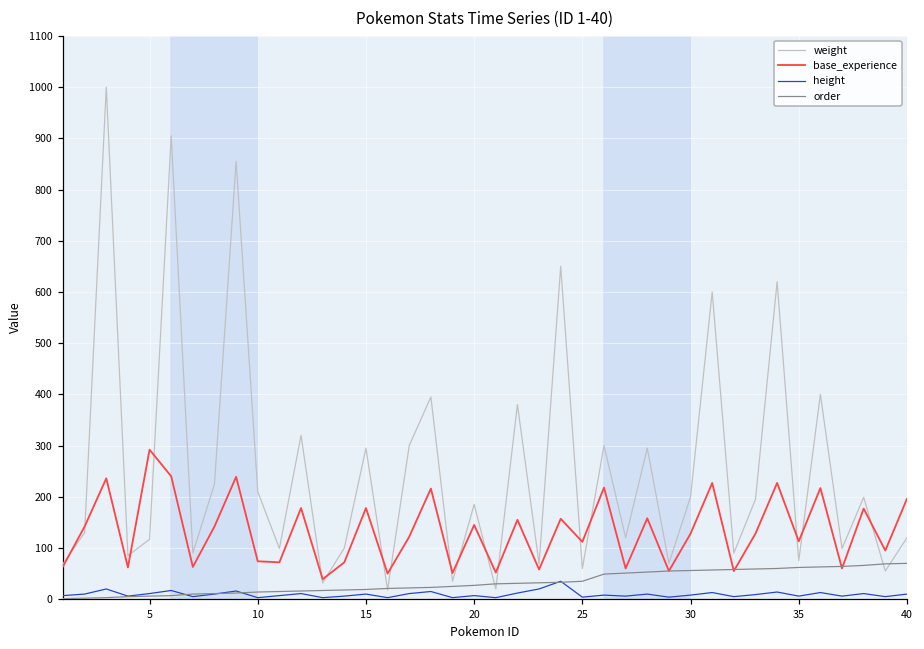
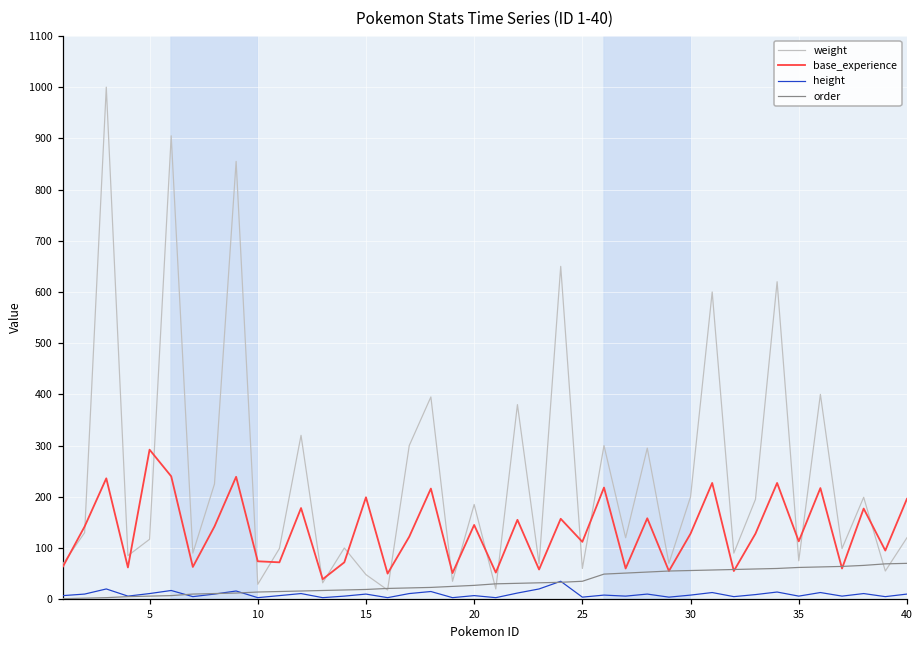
  {
    "weight": {
      "5": 120,
-     "10": 210,
-     "15": 300,
+     "10": 30,
+     "15": 50,
      "20": 190,
      "25": 60,
      "30": 200,
      "35": 80,
      "40": 120
    },
    "base_experience": {
      "5": 290,
      "10": 70,
-     "15": 180,
+     "15": 200,
      "20": 150,
      "25": 110,
      "30": 130,
      "35": 110,
      "40": 200
    },
    "height": {
      "10": 0,
      "15": 10,
      "20": 10,
      "25": 0,
      "30": 10,
      "35": 10,
      "40": 10
    },
    "order": {
      "10": 10,
      "15": 20,
      "20": 30,
      "25": 40,
      "30": 60,
      "35": 60,
      "40": 70
    }
  }
